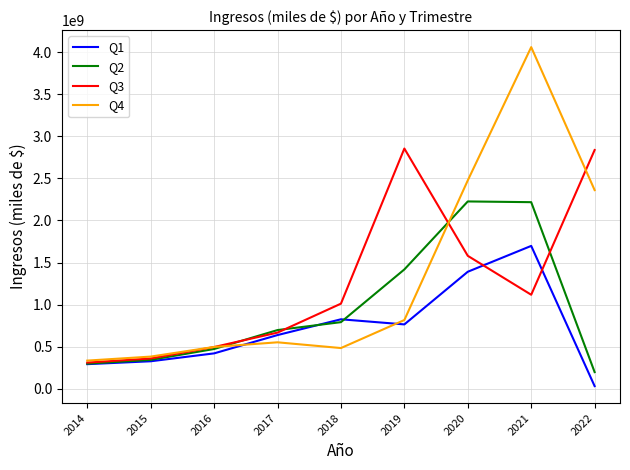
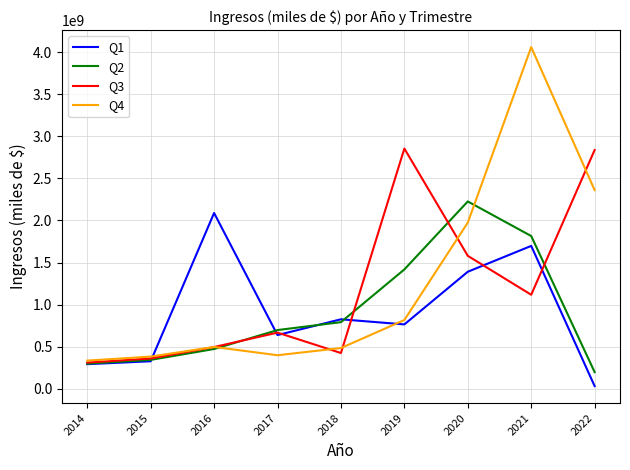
  {
    "Q1": {
-     "2016": 400000000,
+     "2016": 2100000000,
      "2018": 800000000,
      "2019": 800000000,
      "2020": 1400000000,
      "2021": 1700000000,
      "2022": 0
    },
    "Q2": {
      "2018": 800000000,
      "2019": 1400000000,
      "2020": 2200000000,
-     "2021": 2200000000,
+     "2021": 1800000000,
      "2022": 200000000
    },
    "Q3": {
-     "2018": 1000000000,
+     "2018": 400000000,
      "2019": 2900000000,
      "2020": 1600000000,
      "2021": 1100000000,
      "2022": 2800000000
    },
    "Q4": {
-     "2017": 600000000,
+     "2017": 400000000,
      "2018": 500000000,
      "2019": 800000000,
-     "2020": 2500000000,
+     "2020": 2000000000,
      "2021": 4100000000,
      "2022": 2400000000
    }
  }
